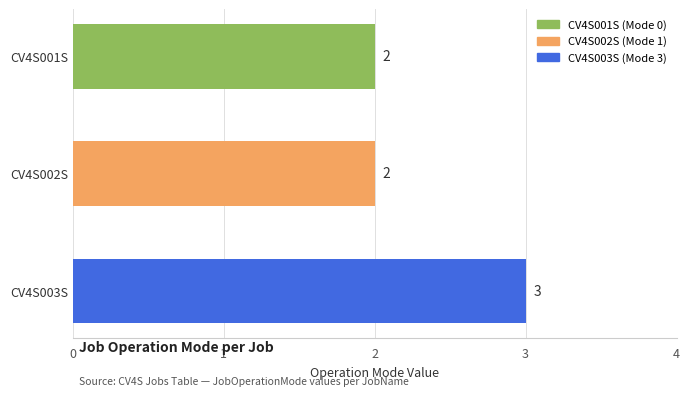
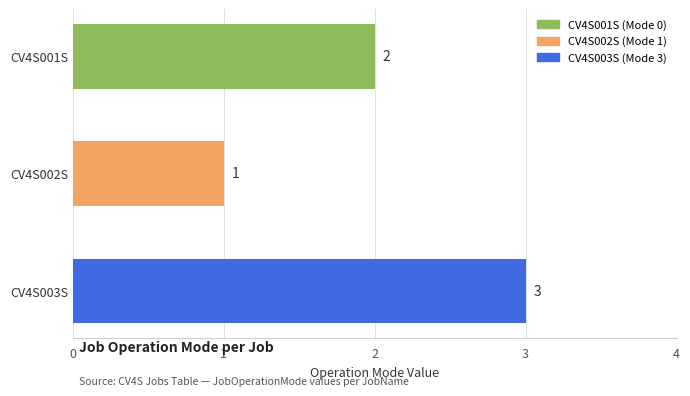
  {
    "CV4S001S": 2,
-   "CV4S002S": 2,
+   "CV4S002S": 1,
    "CV4S003S": 3
  }
